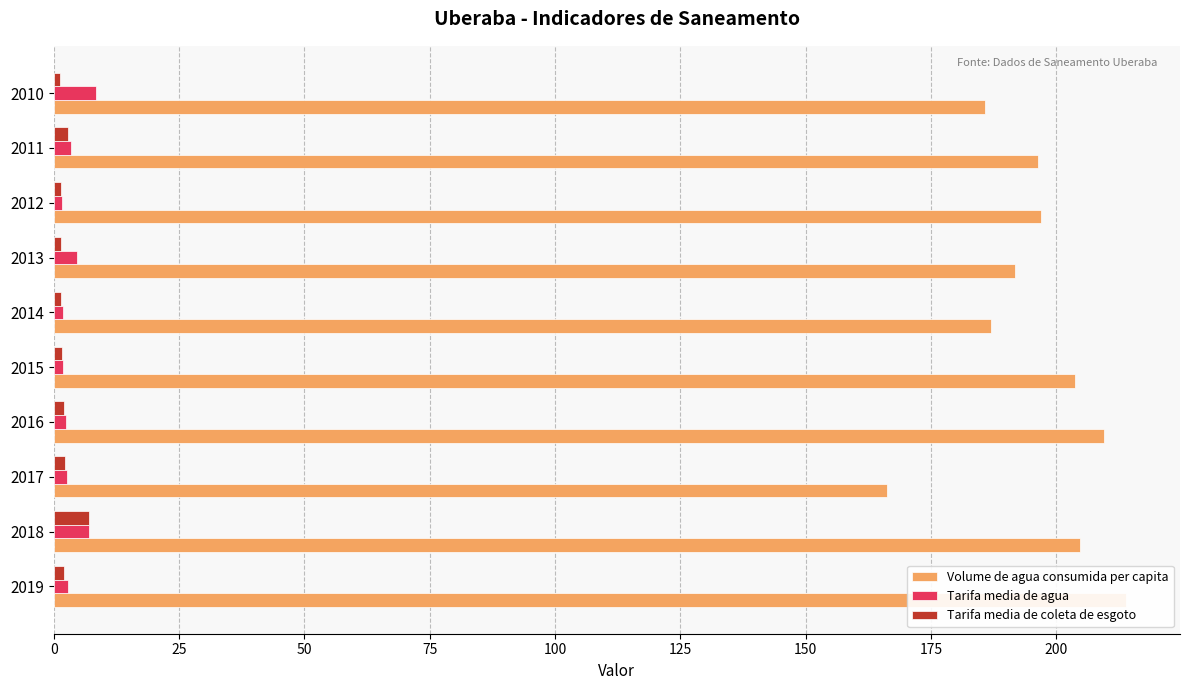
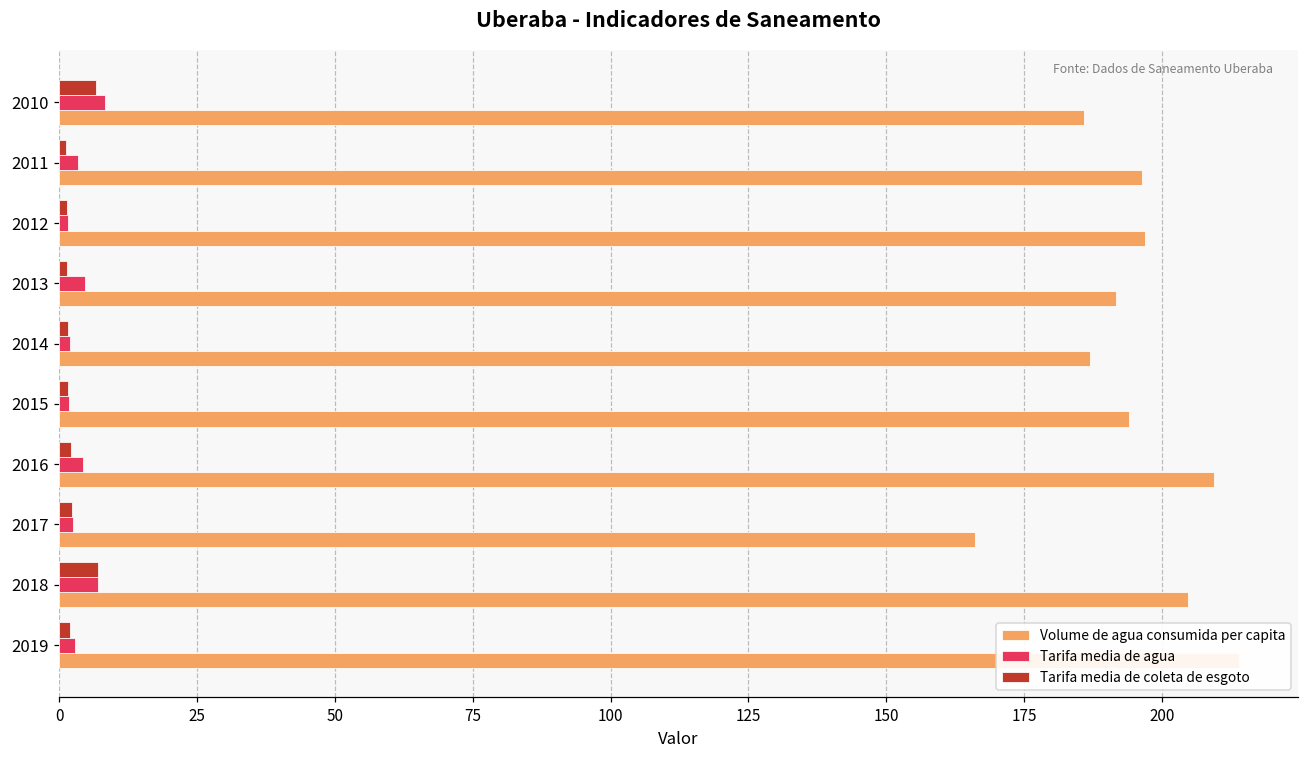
  {
    "Volume de agua consumida per capita": {
      "2010": 186,
      "2011": 196,
      "2012": 197,
      "2013": 192,
      "2014": 187,
-     "2015": 204,
+     "2015": 194,
      "2016": 209,
      "2017": 166,
      "2018": 205
    },
    "Tarifa media de agua": {
      "2010": 8,
      "2011": 3,
      "2012": 2,
      "2013": 5,
      "2014": 2,
      "2015": 2,
-     "2016": 2,
+     "2016": 4,
      "2017": 3,
      "2018": 7,
      "2019": 3
    },
    "Tarifa media de coleta de esgoto": {
-     "2010": 1,
-     "2011": 3,
+     "2010": 7,
+     "2011": 1,
      "2012": 1,
      "2013": 1,
      "2014": 2,
      "2015": 2,
      "2016": 2,
      "2017": 2,
      "2018": 7,
      "2019": 2
    }
  }
